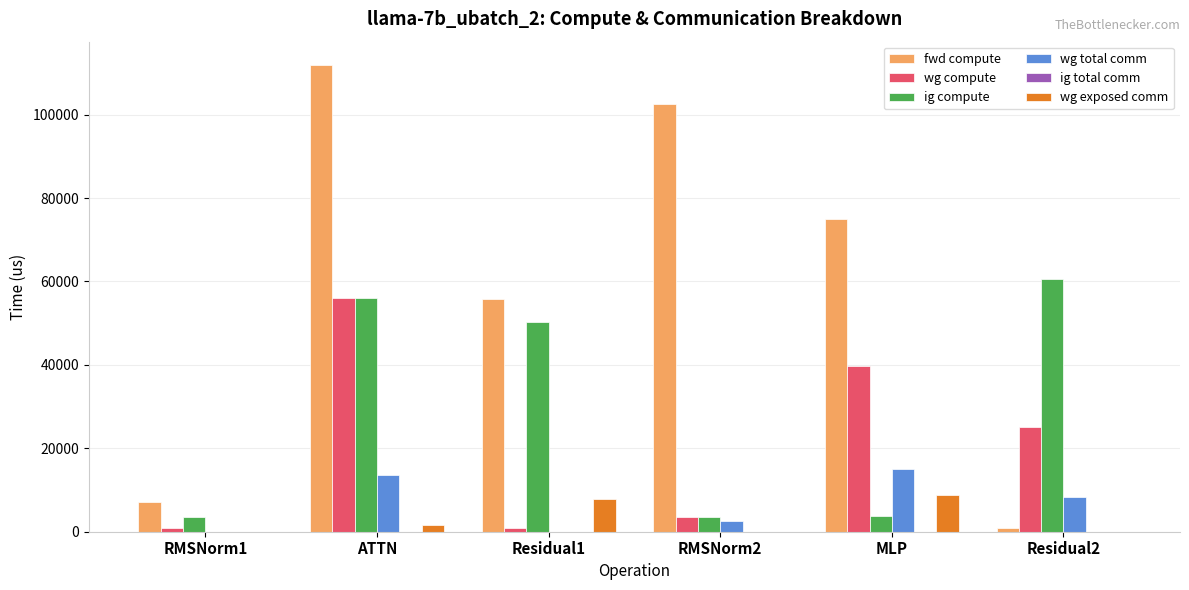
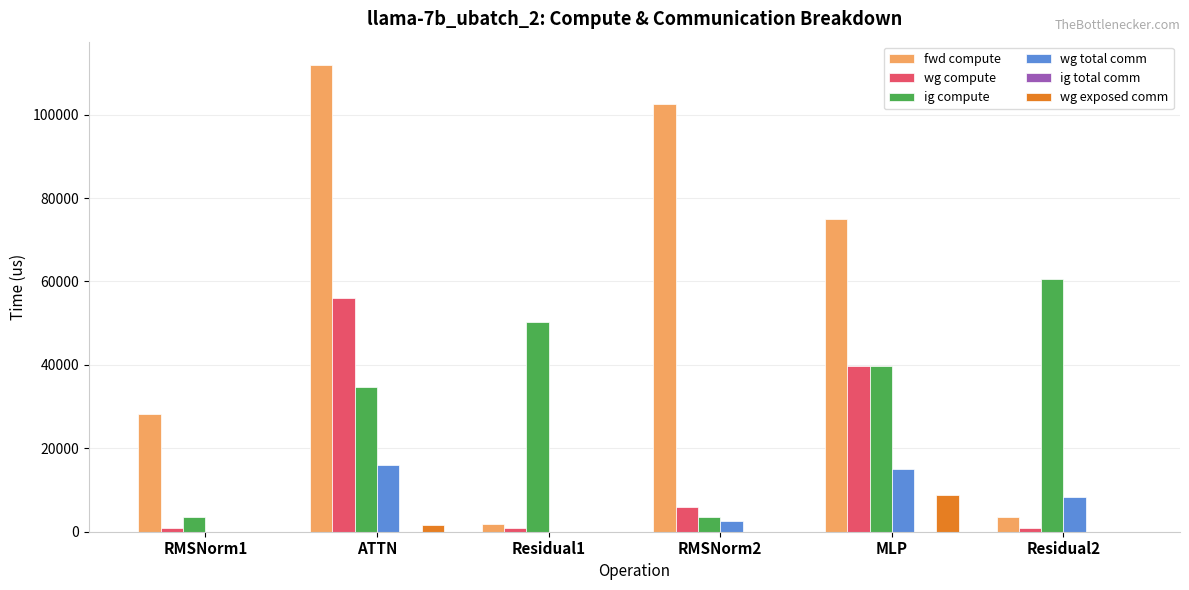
  {
    "fwd compute": {
-     "RMSNorm1": 7000,
+     "RMSNorm1": 28000,
      "ATTN": 112000,
-     "Residual1": 56000,
+     "Residual1": 2000,
      "RMSNorm2": 102000,
      "MLP": 75000,
-     "Residual2": 1000
+     "Residual2": 4000
    },
    "wg compute": {
      "RMSNorm1": 1000,
      "ATTN": 56000,
      "Residual1": 1000,
-     "RMSNorm2": 4000,
+     "RMSNorm2": 6000,
      "MLP": 40000,
-     "Residual2": 25000
+     "Residual2": 1000
    },
    "ig compute": {
      "RMSNorm1": 4000,
-     "ATTN": 56000,
+     "ATTN": 35000,
      "Residual1": 50000,
      "RMSNorm2": 4000,
-     "MLP": 4000,
+     "MLP": 40000,
      "Residual2": 61000
    },
    "wg total comm": {
      "RMSNorm1": 0,
-     "ATTN": 14000,
+     "ATTN": 16000,
      "Residual1": 0,
      "RMSNorm2": 3000,
      "MLP": 15000,
      "Residual2": 8000
    },
    "ig total comm": {
      "RMSNorm1": 0,
      "ATTN": 0,
      "Residual1": 0,
      "RMSNorm2": 0,
      "MLP": 0,
      "Residual2": 0
    },
    "wg exposed comm": {
      "RMSNorm1": 0,
      "ATTN": 2000,
-     "Residual1": 8000,
+     "Residual1": 0,
      "RMSNorm2": 0,
      "MLP": 9000,
      "Residual2": 0
    }
  }
